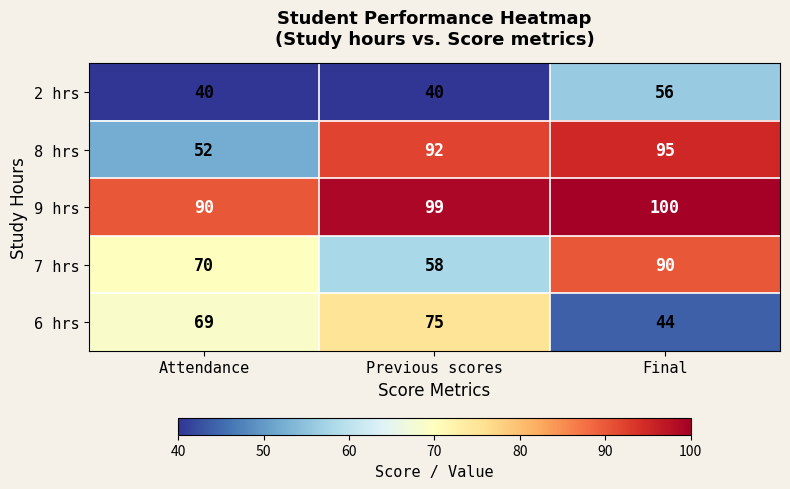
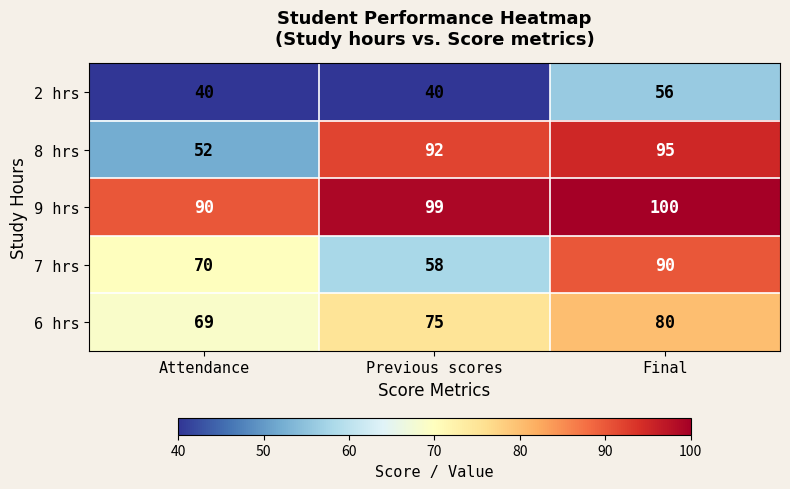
  {
    "2 hrs": {
      "Attendance": 40,
      "Previous scores": 40,
      "Final": 56
    },
    "8 hrs": {
      "Attendance": 52,
      "Previous scores": 92,
      "Final": 95
    },
    "9 hrs": {
      "Attendance": 90,
      "Previous scores": 99,
      "Final": 100
    },
    "7 hrs": {
      "Attendance": 70,
      "Previous scores": 58,
      "Final": 90
    },
    "6 hrs": {
      "Attendance": 69,
      "Previous scores": 75,
-     "Final": 44
+     "Final": 80
    }
  }
